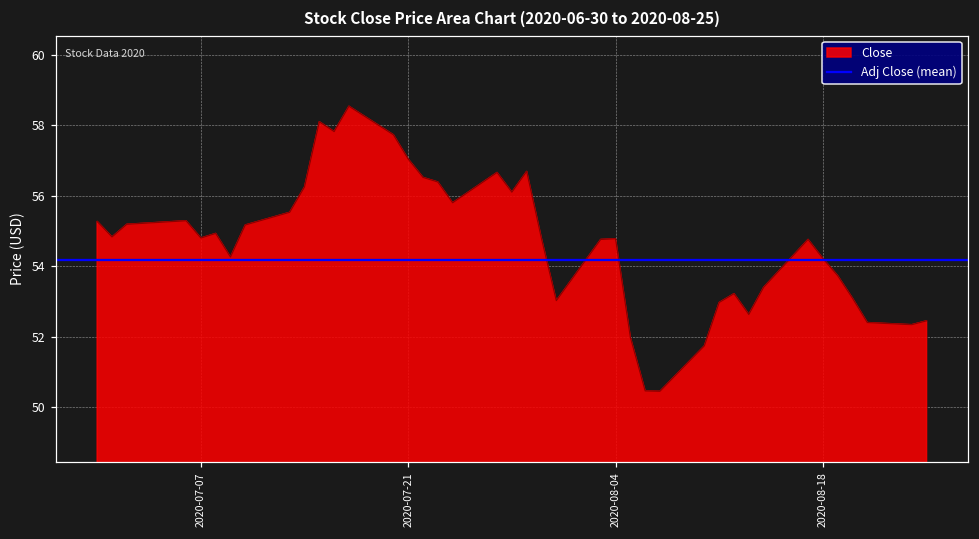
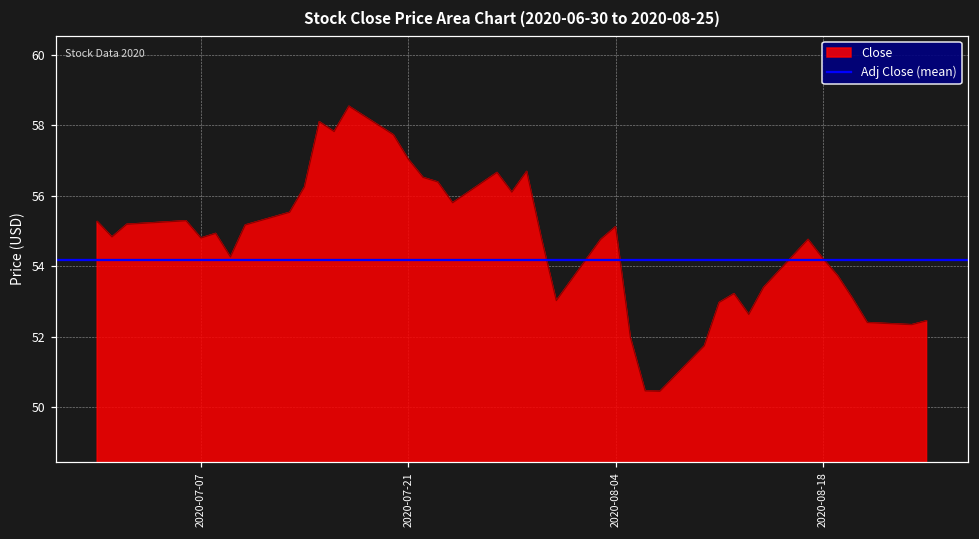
  {
    "2020-07-07": 54.8,
    "2020-07-21": 57.0,
-   "2020-08-04": 54.8,
+   "2020-08-04": 55.1,
    "2020-08-18": 54.2
  }
